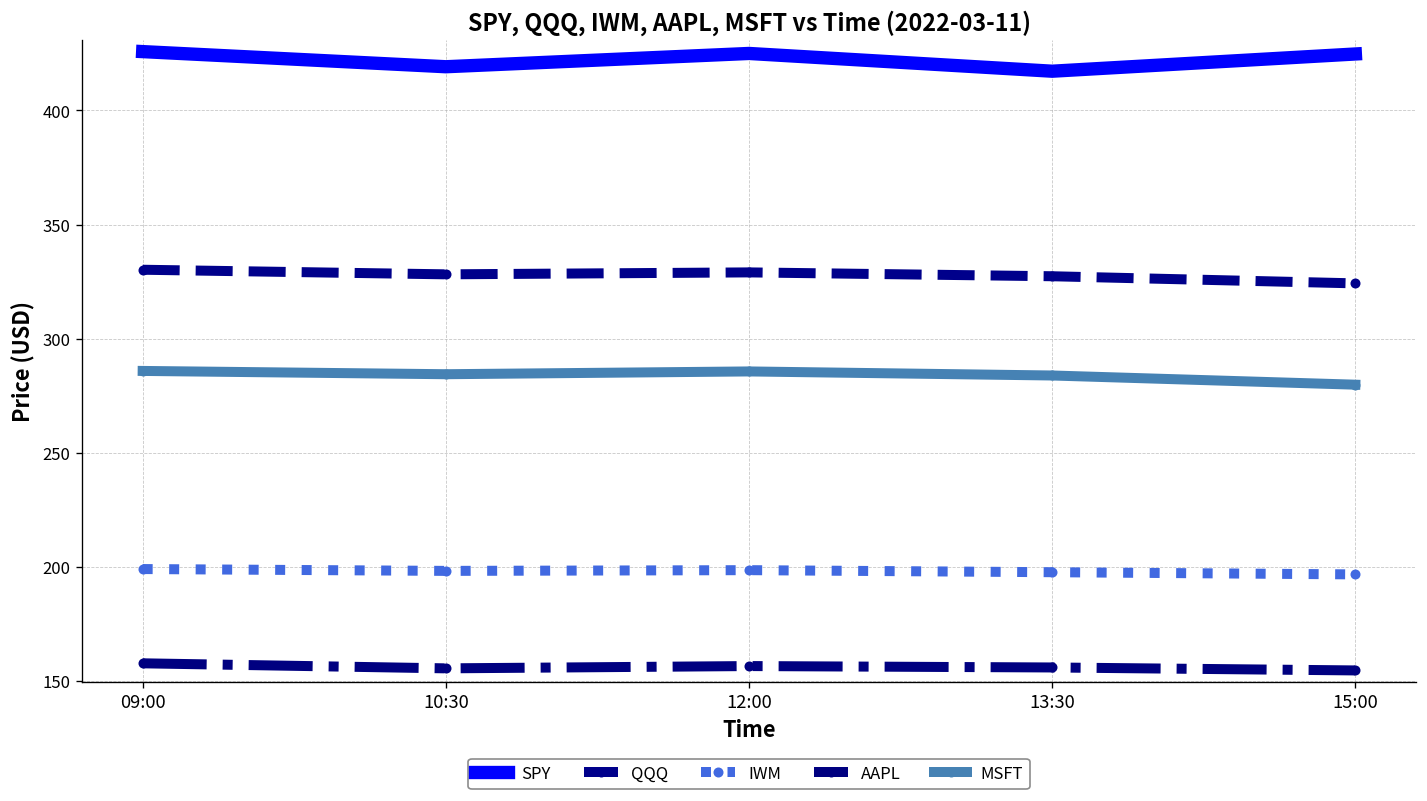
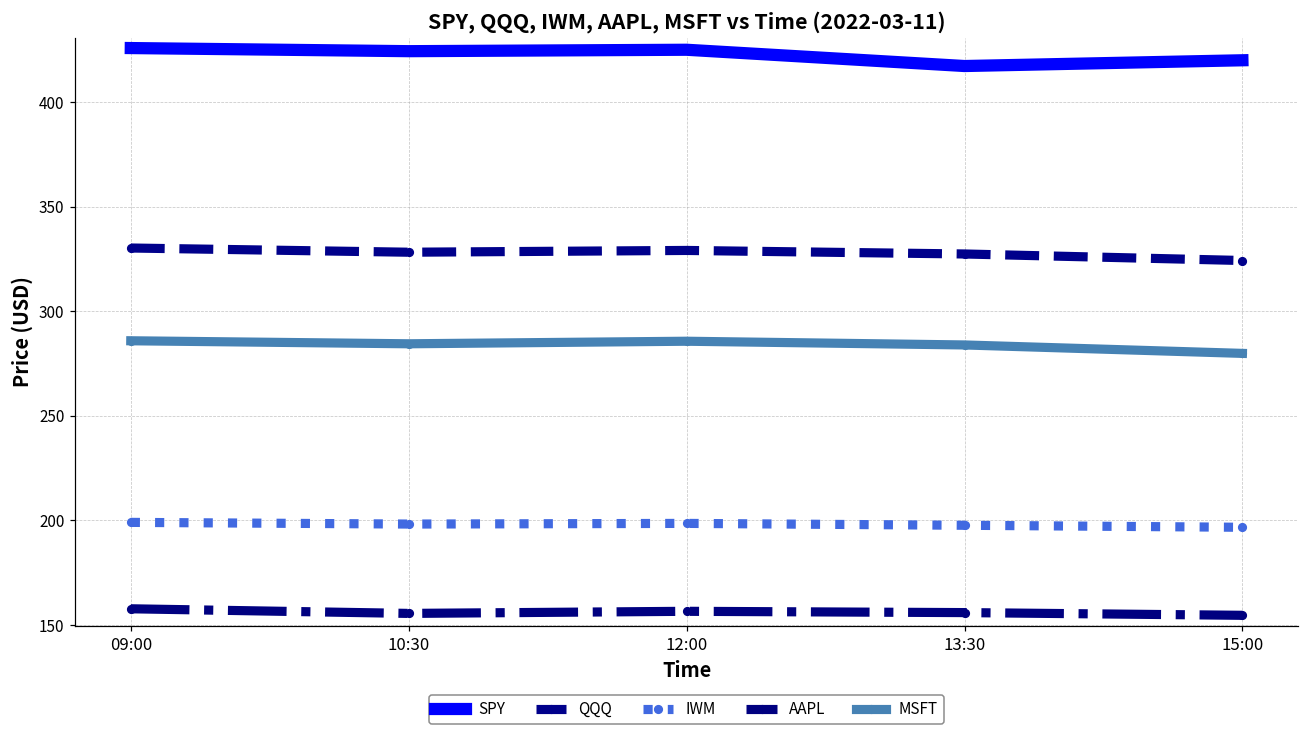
  {
    "SPY": {
      "09:00": 426,
-     "10:30": 419,
+     "10:30": 424,
      "12:00": 425,
      "13:30": 417,
-     "15:00": 425
+     "15:00": 420
    }
  }
